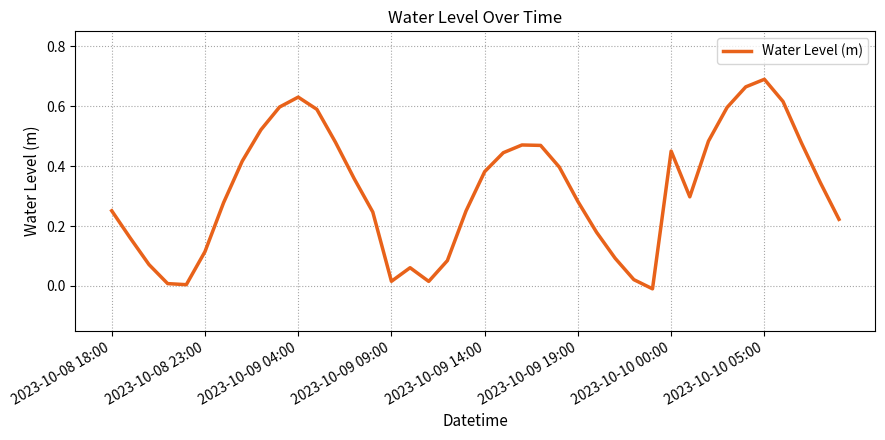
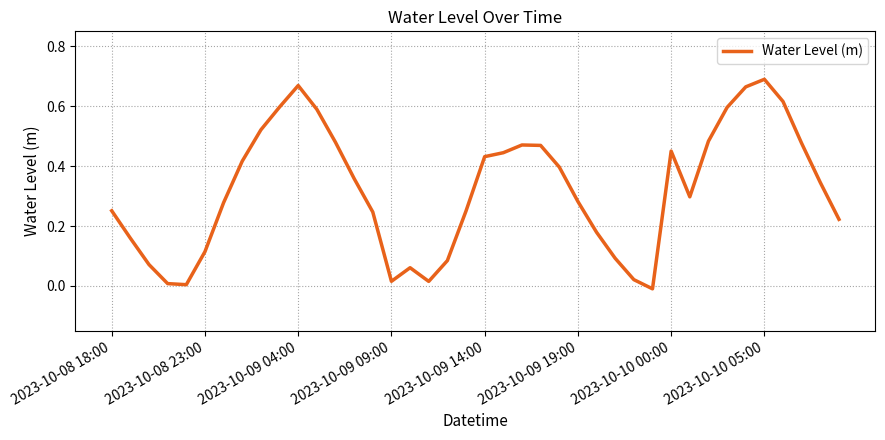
  {
    "2023-10-08 18:00": 0.25,
    "2023-10-08 23:00": 0.11,
-   "2023-10-09 04:00": 0.63,
+   "2023-10-09 04:00": 0.67,
    "2023-10-09 09:00": 0.02,
-   "2023-10-09 14:00": 0.38,
+   "2023-10-09 14:00": 0.43,
    "2023-10-09 19:00": 0.28,
    "2023-10-10 00:00": 0.45,
    "2023-10-10 05:00": 0.69
  }
